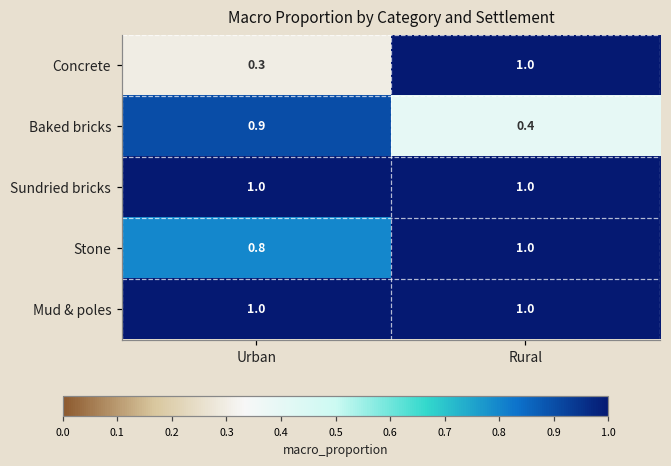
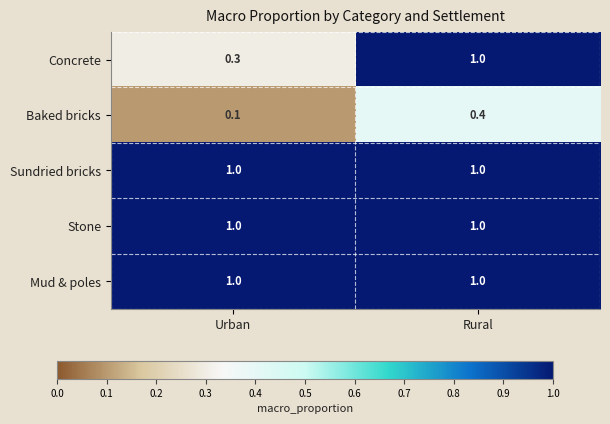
  {
    "Concrete": {
      "Urban": 0.3,
      "Rural": 1.0
    },
    "Baked bricks": {
-     "Urban": 0.9,
+     "Urban": 0.1,
      "Rural": 0.4
    },
    "Sundried bricks": {
      "Urban": 1.0,
      "Rural": 1.0
    },
    "Stone": {
-     "Urban": 0.8,
+     "Urban": 1.0,
      "Rural": 1.0
    },
    "Mud & poles": {
      "Urban": 1.0,
      "Rural": 1.0
    }
  }
